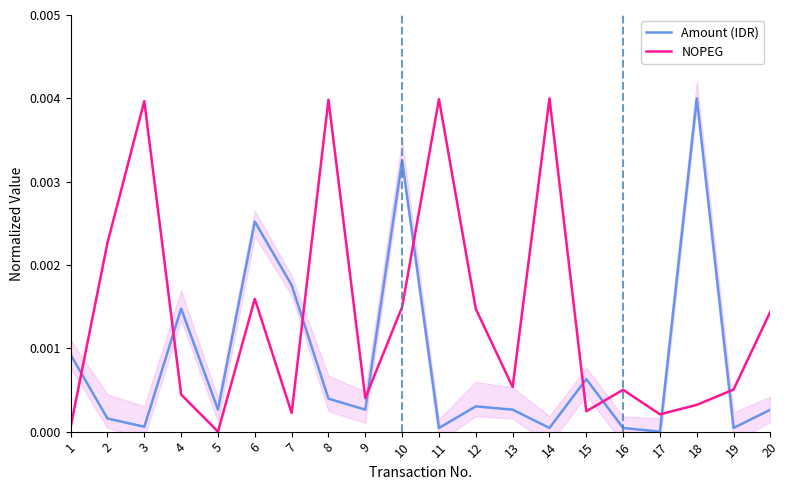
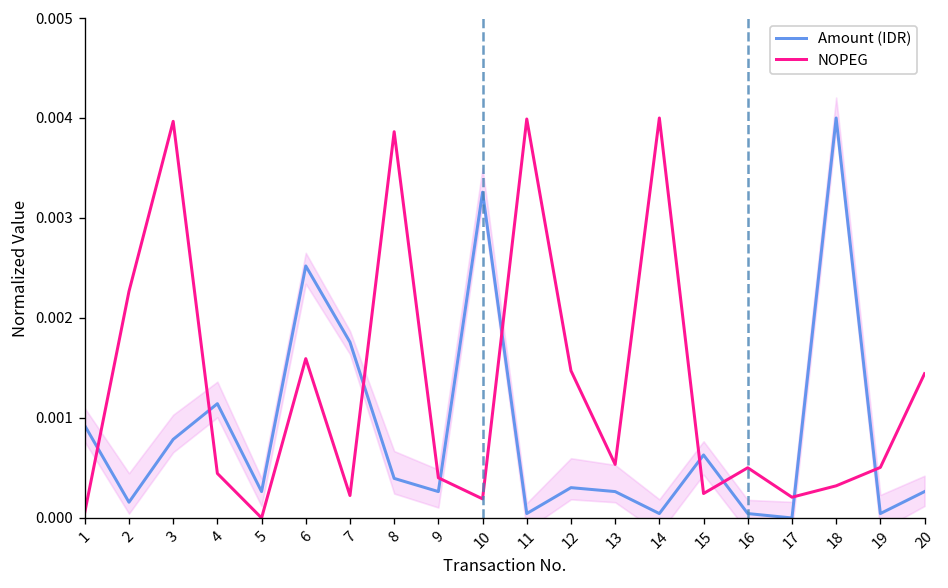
  {
    "Amount (IDR)": {
      "1": 0.0009,
      "2": 0.0002,
-     "3": 0.0001,
-     "4": 0.0015,
+     "3": 0.0008,
+     "4": 0.0011,
      "5": 0.0003,
      "6": 0.0025,
      "7": 0.0018,
      "8": 0.0004,
      "9": 0.0003,
      "10": 0.0033,
      "11": 0.0000,
      "12": 0.0003,
      "13": 0.0003,
      "14": 0.0000,
      "15": 0.0006,
      "16": 0.0000,
      "17": 0.0000,
      "18": 0.0040,
      "19": 0.0000,
      "20": 0.0003
    },
    "NOPEG": {
      "1": 0.0001,
      "2": 0.0023,
      "3": 0.0040,
      "4": 0.0004,
      "5": 0.0000,
      "6": 0.0016,
      "7": 0.0002,
-     "8": 0.0040,
+     "8": 0.0039,
      "9": 0.0004,
-     "10": 0.0015,
+     "10": 0.0002,
      "11": 0.0040,
      "12": 0.0015,
      "14": 0.0040,
      "15": 0.0002,
      "16": 0.0005,
      "17": 0.0002,
      "18": 0.0003,
      "19": 0.0005,
      "20": 0.0014
    }
  }
